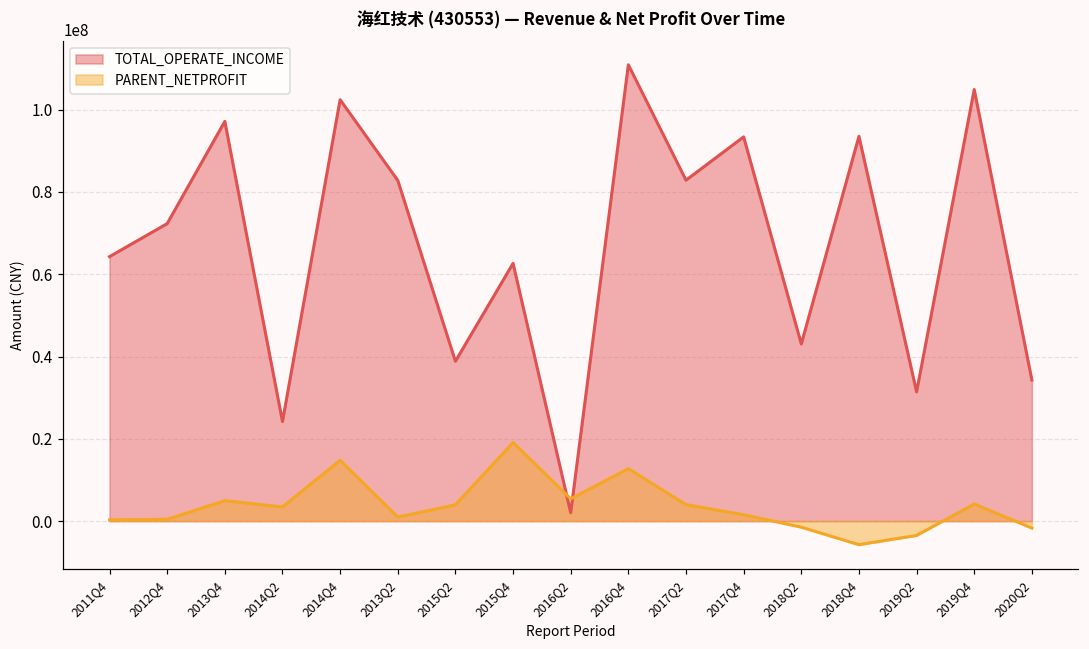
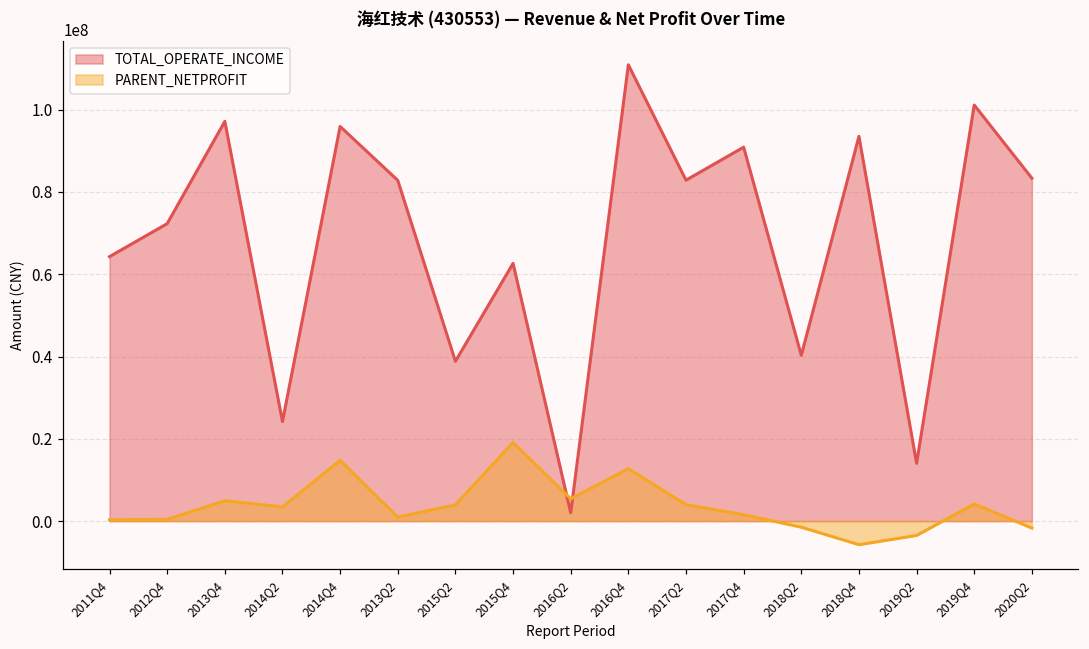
  {
    "TOTAL_OPERATE_INCOME": {
      "2011Q4": 64000000,
      "2012Q4": 72000000,
      "2013Q4": 97000000,
      "2014Q2": 24000000,
-     "2014Q4": 102000000,
+     "2014Q4": 96000000,
      "2013Q2": 83000000,
      "2015Q2": 39000000,
      "2015Q4": 63000000,
      "2016Q2": 2000000,
      "2016Q4": 111000000,
      "2017Q2": 83000000,
-     "2017Q4": 93000000,
-     "2018Q2": 43000000,
+     "2017Q4": 91000000,
+     "2018Q2": 40000000,
      "2018Q4": 94000000,
-     "2019Q2": 31000000,
-     "2019Q4": 105000000,
-     "2020Q2": 34000000
+     "2019Q2": 14000000,
+     "2019Q4": 101000000,
+     "2020Q2": 83000000
    }
  }
